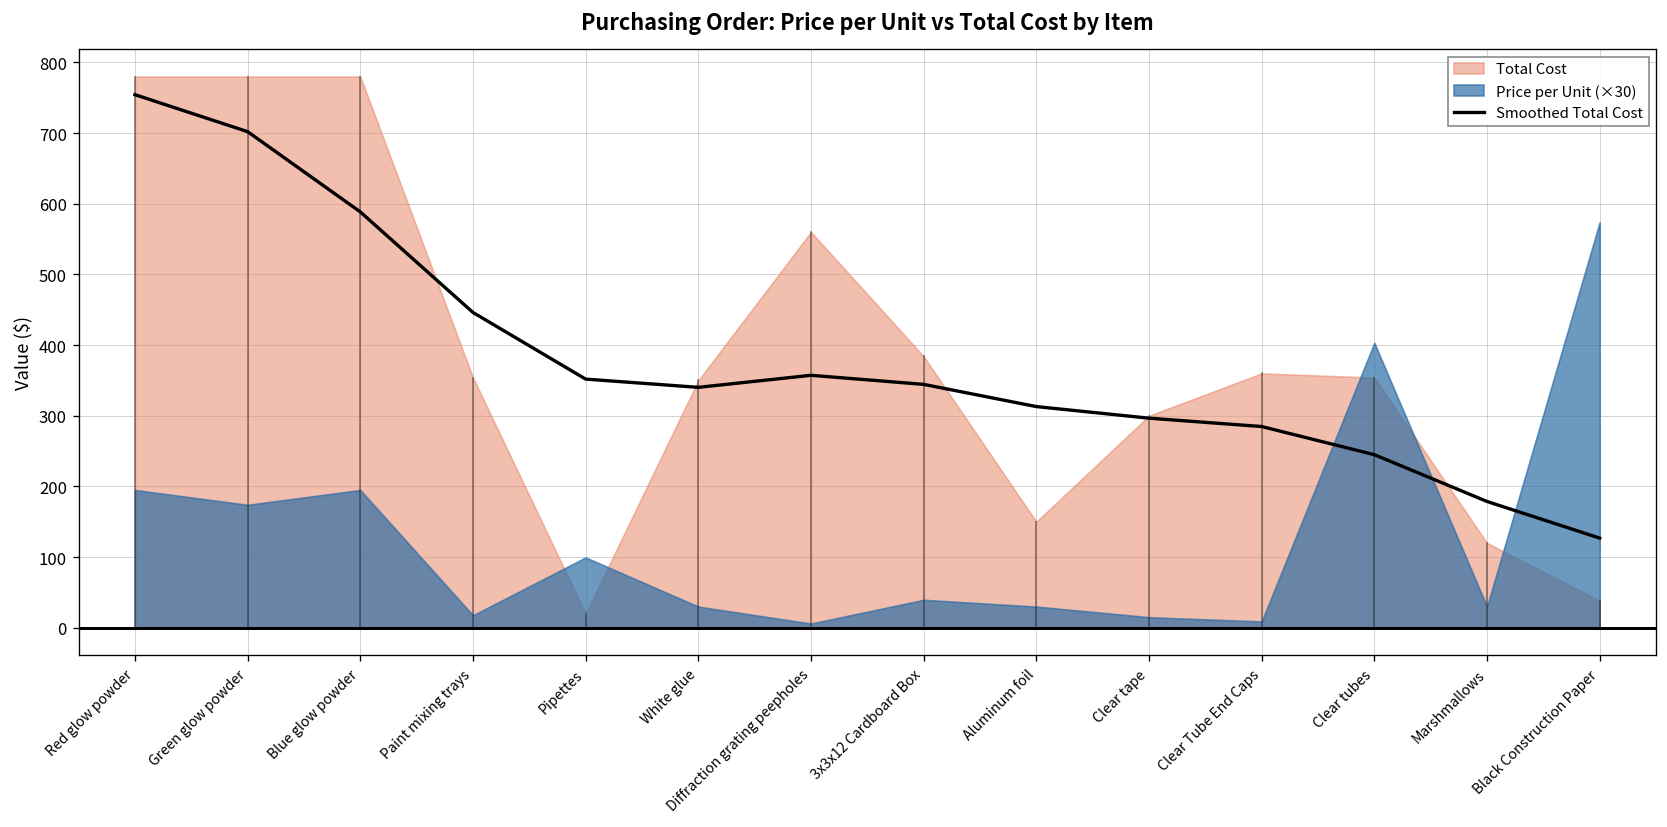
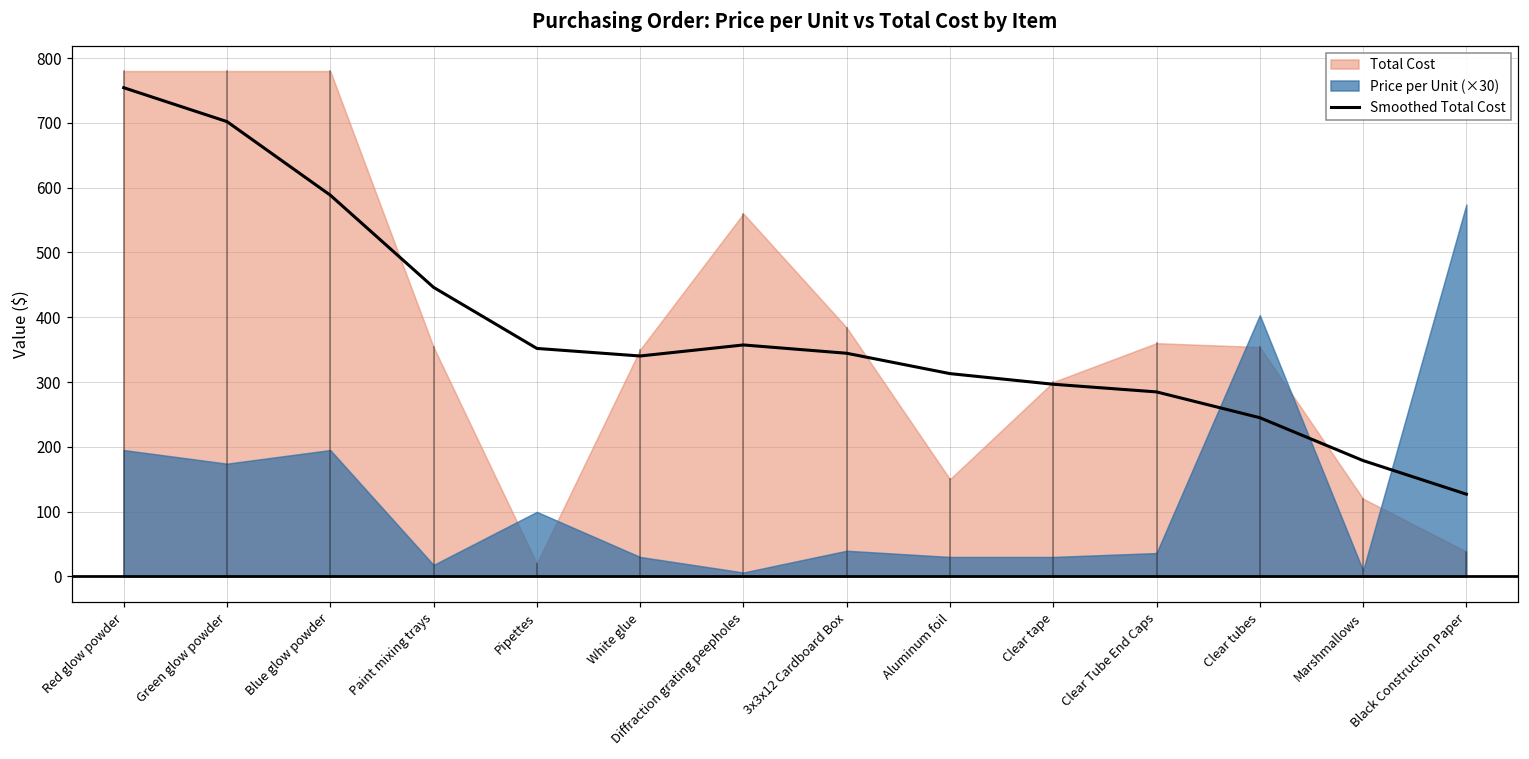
  {
    "Price per Unit (×30)": {
      "Red glow powder": 200,
      "Green glow powder": 170,
      "Blue glow powder": 200,
      "Paint mixing trays": 20,
      "Pipettes": 100,
      "White glue": 30,
      "Diffraction grating peepholes": 10,
      "3x3x12 Cardboard Box": 40,
      "Aluminum foil": 30,
-     "Clear tape": 20,
-     "Clear Tube End Caps": 10,
+     "Clear tape": 30,
+     "Clear Tube End Caps": 40,
      "Clear tubes": 400,
-     "Marshmallows": 30,
+     "Marshmallows": 10,
      "Black Construction Paper": 570
    }
  }
